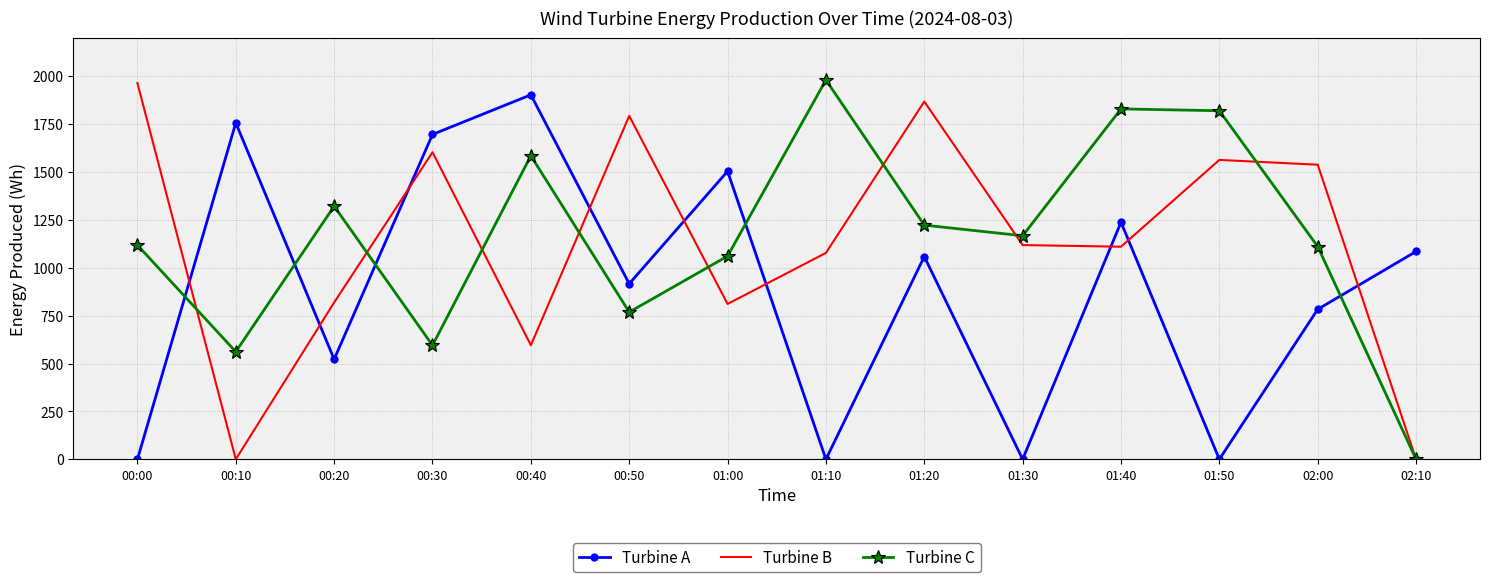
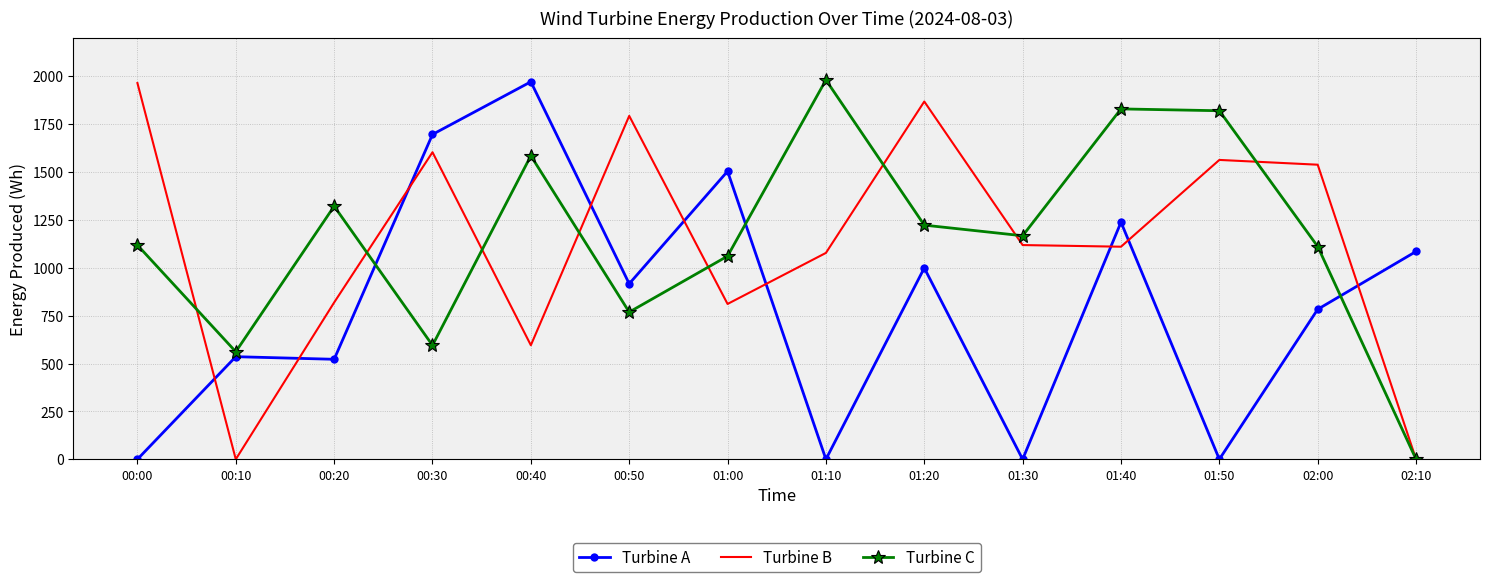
  {
    "Turbine A": {
      "00:00": 0,
-     "00:10": 1760,
+     "00:10": 540,
      "00:20": 520,
      "00:30": 1700,
-     "00:40": 1900,
+     "00:40": 1970,
      "00:50": 920,
      "01:00": 1500,
      "01:10": 0,
-     "01:20": 1060,
+     "01:20": 1000,
      "01:30": 0,
      "01:40": 1240,
      "01:50": 0,
      "02:00": 780,
      "02:10": 1080
    },
    "Turbine B": {
      "00:00": 1960,
      "00:10": 0,
      "00:20": 820,
      "00:30": 1600,
      "00:40": 600,
      "00:50": 1790,
      "01:00": 810,
      "01:10": 1080,
      "01:20": 1870,
      "01:30": 1120,
      "01:40": 1110,
      "01:50": 1560,
      "02:00": 1540
    },
    "Turbine C": {
      "00:00": 1120,
      "00:10": 560,
      "00:20": 1320,
      "00:30": 590,
      "00:40": 1580,
      "00:50": 770,
      "01:00": 1060,
      "01:10": 1980,
      "01:20": 1220,
      "01:30": 1170,
      "01:40": 1830,
      "01:50": 1820,
      "02:00": 1110
    }
  }
